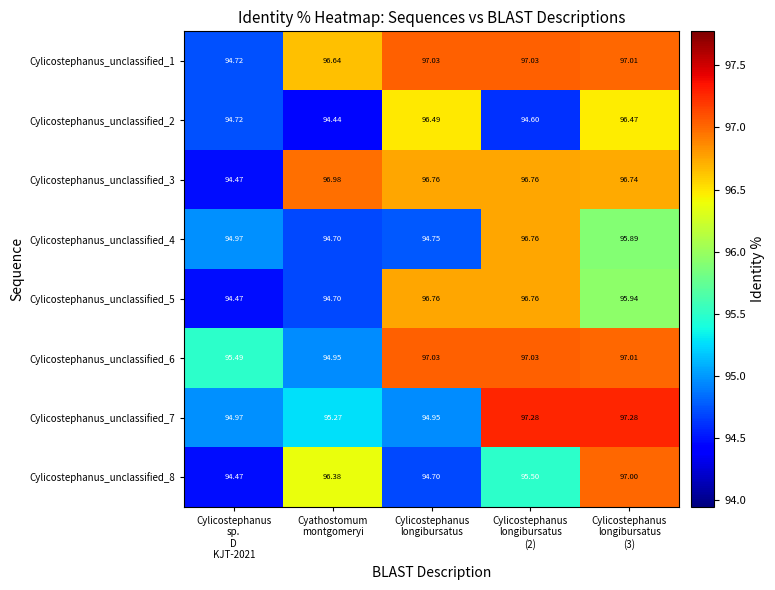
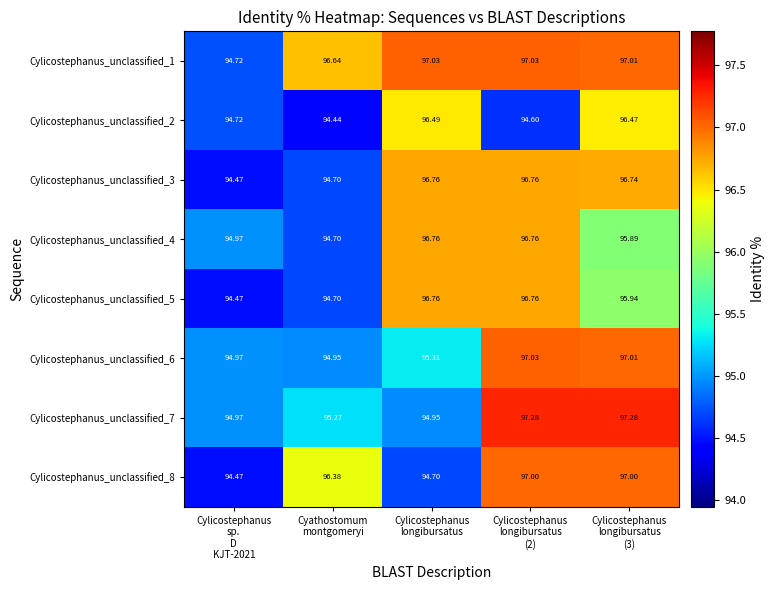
  {
    "Cylicostephanus_unclassified_1": {
      "Cylicostephanus sp. D KJT-2021": 94.72,
      "Cyathostomum montgomeryi": 96.64,
      "Cylicostephanus longibursatus": 97.03,
      "Cylicostephanus longibursatus (2)": 97.03,
      "Cylicostephanus longibursatus (3)": 97.01
    },
    "Cylicostephanus_unclassified_2": {
      "Cylicostephanus sp. D KJT-2021": 94.72,
      "Cyathostomum montgomeryi": 94.44,
      "Cylicostephanus longibursatus": 96.49,
      "Cylicostephanus longibursatus (2)": 94.60,
      "Cylicostephanus longibursatus (3)": 96.47
    },
    "Cylicostephanus_unclassified_3": {
      "Cylicostephanus sp. D KJT-2021": 94.47,
-     "Cyathostomum montgomeryi": 96.98,
+     "Cyathostomum montgomeryi": 94.70,
      "Cylicostephanus longibursatus": 96.76,
      "Cylicostephanus longibursatus (2)": 96.76,
      "Cylicostephanus longibursatus (3)": 96.74
    },
    "Cylicostephanus_unclassified_4": {
      "Cylicostephanus sp. D KJT-2021": 94.97,
      "Cyathostomum montgomeryi": 94.70,
-     "Cylicostephanus longibursatus": 94.75,
+     "Cylicostephanus longibursatus": 96.76,
      "Cylicostephanus longibursatus (2)": 96.76,
      "Cylicostephanus longibursatus (3)": 95.89
    },
    "Cylicostephanus_unclassified_5": {
      "Cylicostephanus sp. D KJT-2021": 94.47,
      "Cyathostomum montgomeryi": 94.70,
      "Cylicostephanus longibursatus": 96.76,
      "Cylicostephanus longibursatus (2)": 96.76,
      "Cylicostephanus longibursatus (3)": 95.94
    },
    "Cylicostephanus_unclassified_6": {
-     "Cylicostephanus sp. D KJT-2021": 95.49,
+     "Cylicostephanus sp. D KJT-2021": 94.97,
      "Cyathostomum montgomeryi": 94.95,
-     "Cylicostephanus longibursatus": 97.03,
+     "Cylicostephanus longibursatus": 95.31,
      "Cylicostephanus longibursatus (2)": 97.03,
      "Cylicostephanus longibursatus (3)": 97.01
    },
    "Cylicostephanus_unclassified_7": {
      "Cylicostephanus sp. D KJT-2021": 94.97,
      "Cyathostomum montgomeryi": 95.27,
      "Cylicostephanus longibursatus": 94.95,
      "Cylicostephanus longibursatus (2)": 97.28,
      "Cylicostephanus longibursatus (3)": 97.28
    },
    "Cylicostephanus_unclassified_8": {
      "Cylicostephanus sp. D KJT-2021": 94.47,
      "Cyathostomum montgomeryi": 96.38,
      "Cylicostephanus longibursatus": 94.70,
-     "Cylicostephanus longibursatus (2)": 95.50,
+     "Cylicostephanus longibursatus (2)": 97.00,
      "Cylicostephanus longibursatus (3)": 97.00
    }
  }
